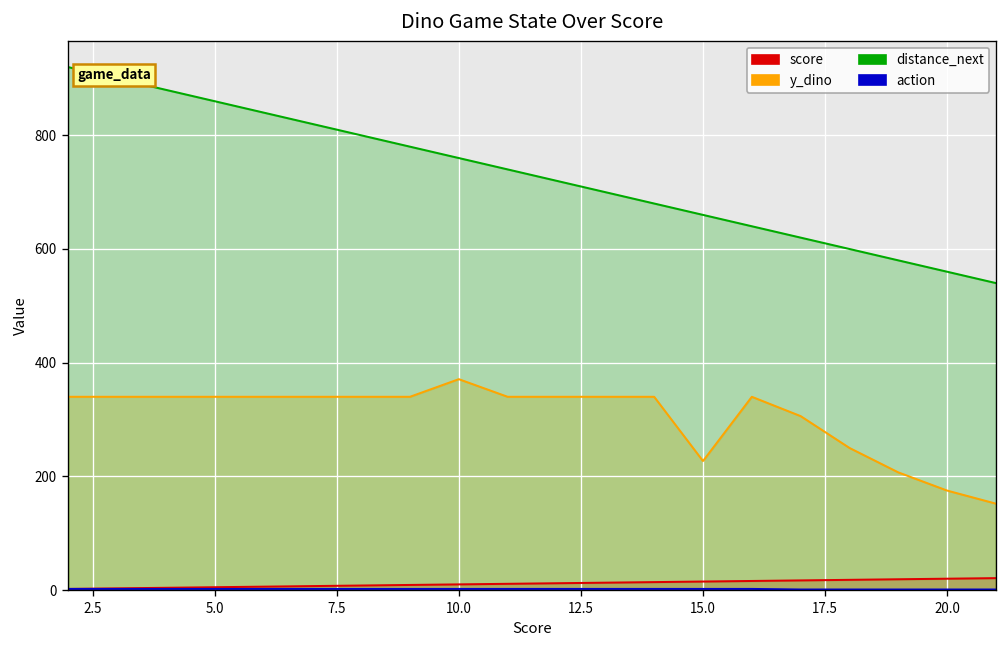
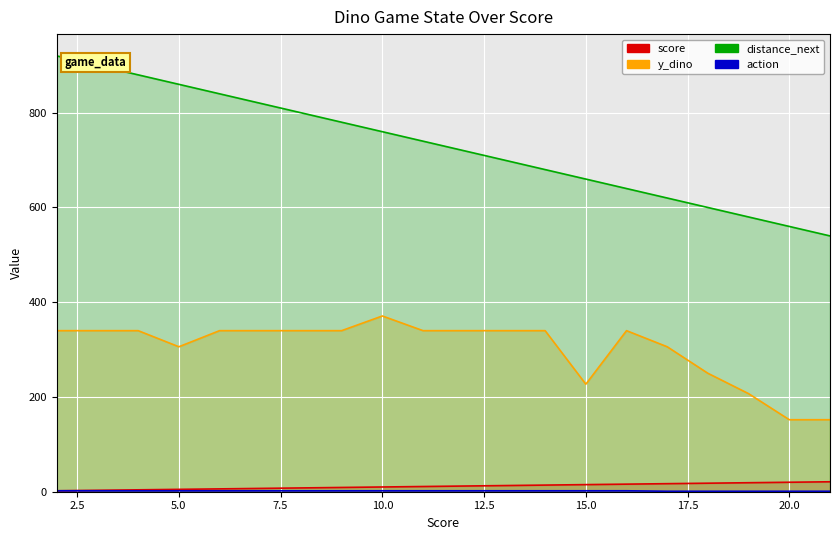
  {
    "y_dino": {
-     "5.0": 340,
+     "5.0": 310,
      "10.0": 370,
      "15.0": 230,
-     "20.0": 180
+     "20.0": 150
    },
    "distance_next": {
      "5.0": 860,
      "10.0": 760,
      "15.0": 660,
      "20.0": 560
    },
    "action": {
      "10.0": 0,
      "15.0": 0,
      "20.0": 0
    }
  }
